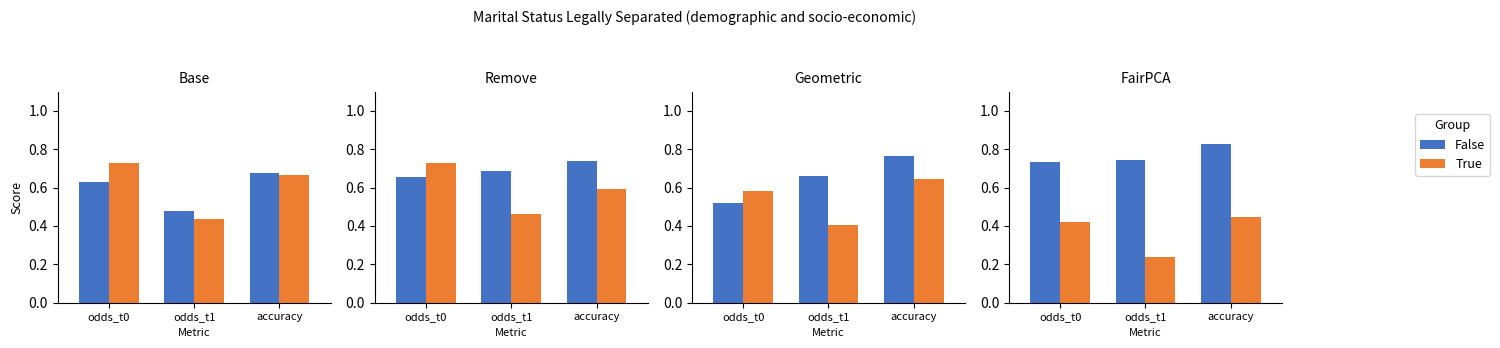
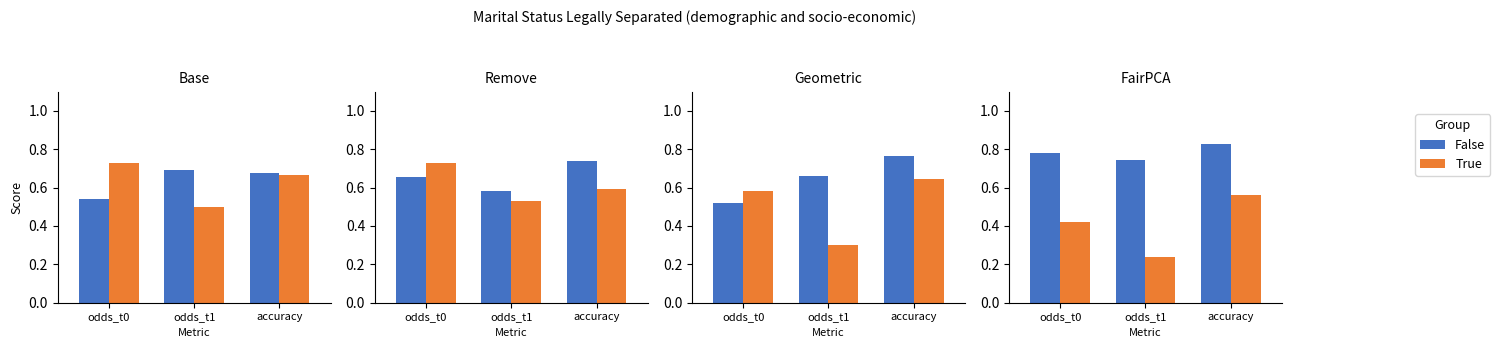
  {
    "Base": {
      "False": {
-       "odds_t0": 0.63,
-       "odds_t1": 0.48,
+       "odds_t0": 0.54,
+       "odds_t1": 0.69,
        "accuracy": 0.68
      },
      "True": {
        "odds_t0": 0.73,
-       "odds_t1": 0.44,
+       "odds_t1": 0.50,
        "accuracy": 0.67
      }
    },
    "Remove": {
      "False": {
        "odds_t0": 0.65,
-       "odds_t1": 0.69,
+       "odds_t1": 0.58,
        "accuracy": 0.74
      },
      "True": {
        "odds_t0": 0.73,
-       "odds_t1": 0.46,
+       "odds_t1": 0.53,
        "accuracy": 0.59
      }
    },
    "Geometric": {
      "False": {
        "odds_t0": 0.52,
        "odds_t1": 0.66,
        "accuracy": 0.76
      },
      "True": {
        "odds_t0": 0.58,
-       "odds_t1": 0.40,
+       "odds_t1": 0.30,
        "accuracy": 0.64
      }
    },
    "FairPCA": {
      "False": {
-       "odds_t0": 0.73,
+       "odds_t0": 0.78,
        "odds_t1": 0.74,
        "accuracy": 0.83
      },
      "True": {
        "odds_t0": 0.42,
        "odds_t1": 0.24,
-       "accuracy": 0.45
+       "accuracy": 0.56
      }
    }
  }
